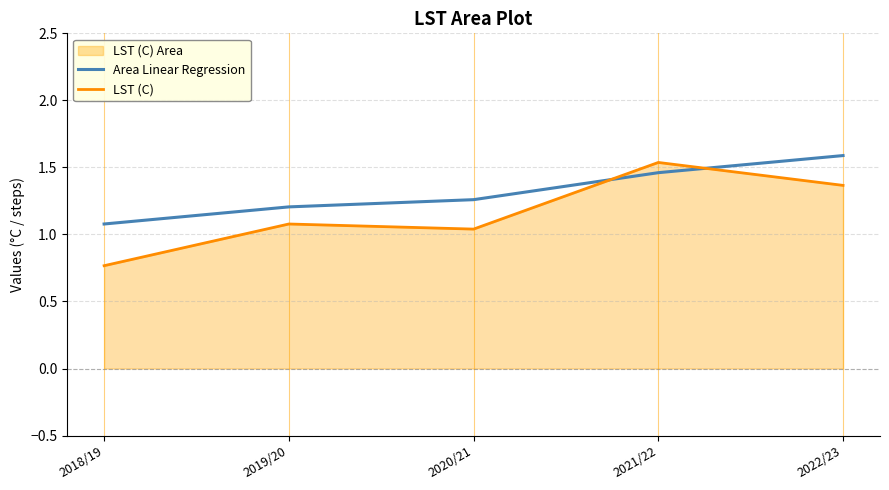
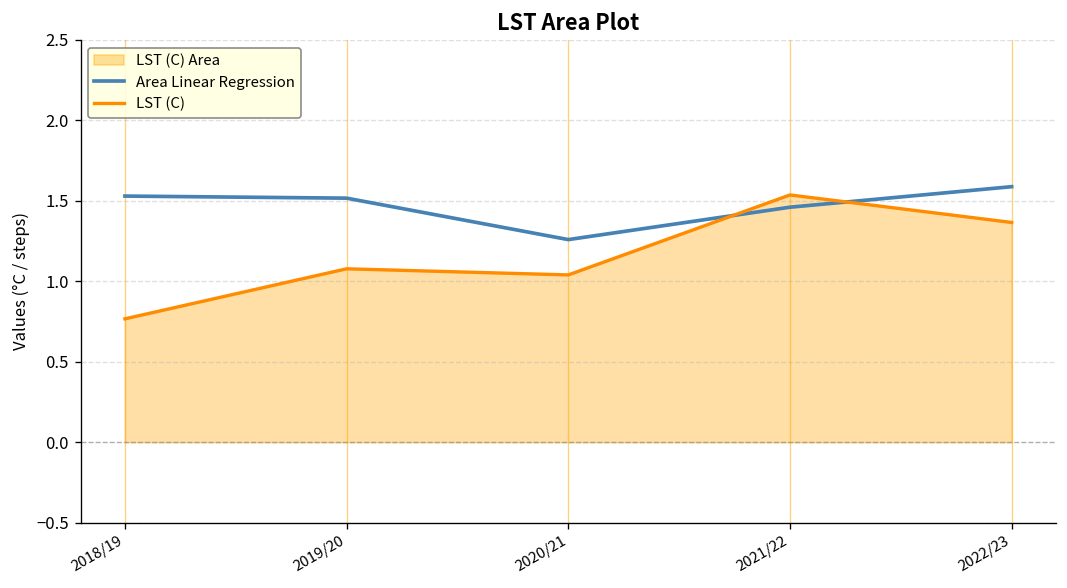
  {
    "Area Linear Regression": {
-     "2018/19": 1.08,
-     "2019/20": 1.21,
+     "2018/19": 1.53,
+     "2019/20": 1.52,
      "2020/21": 1.26,
      "2021/22": 1.46,
      "2022/23": 1.59
    },
    "LST (C) Area": {
      "2018/19": 0.77,
      "2019/20": 1.08,
      "2020/21": 1.04,
      "2021/22": 1.54,
      "2022/23": 1.37
    }
  }
